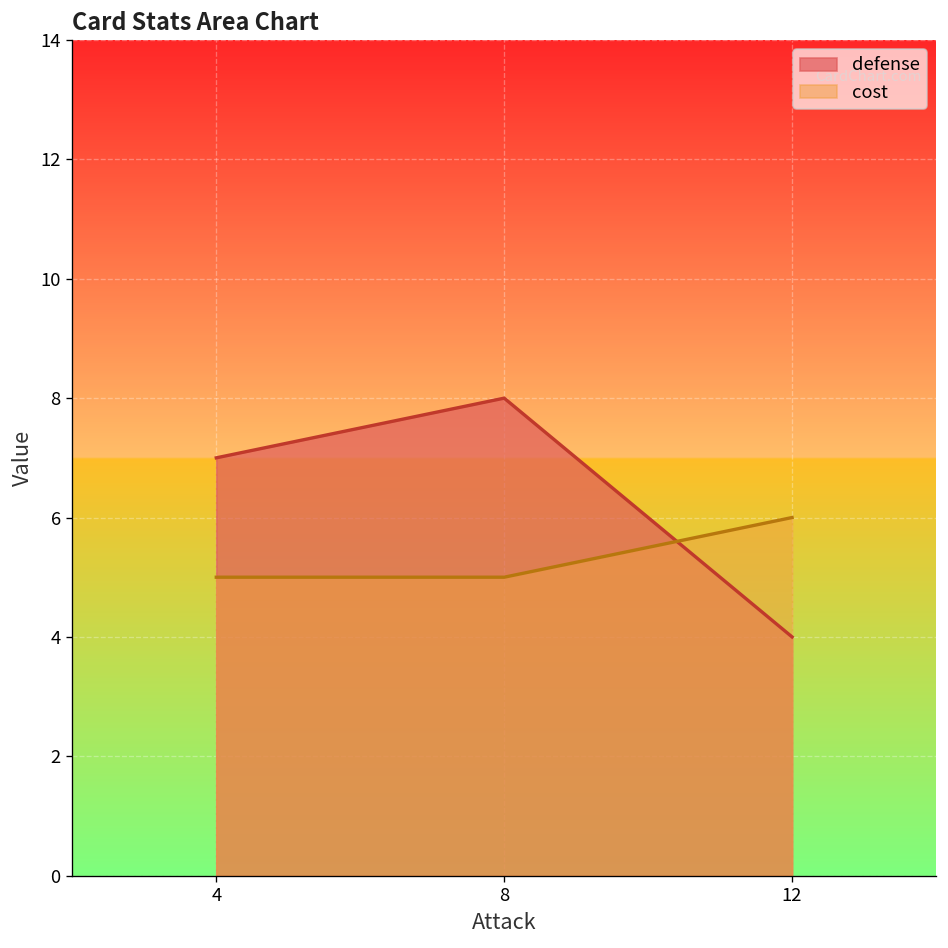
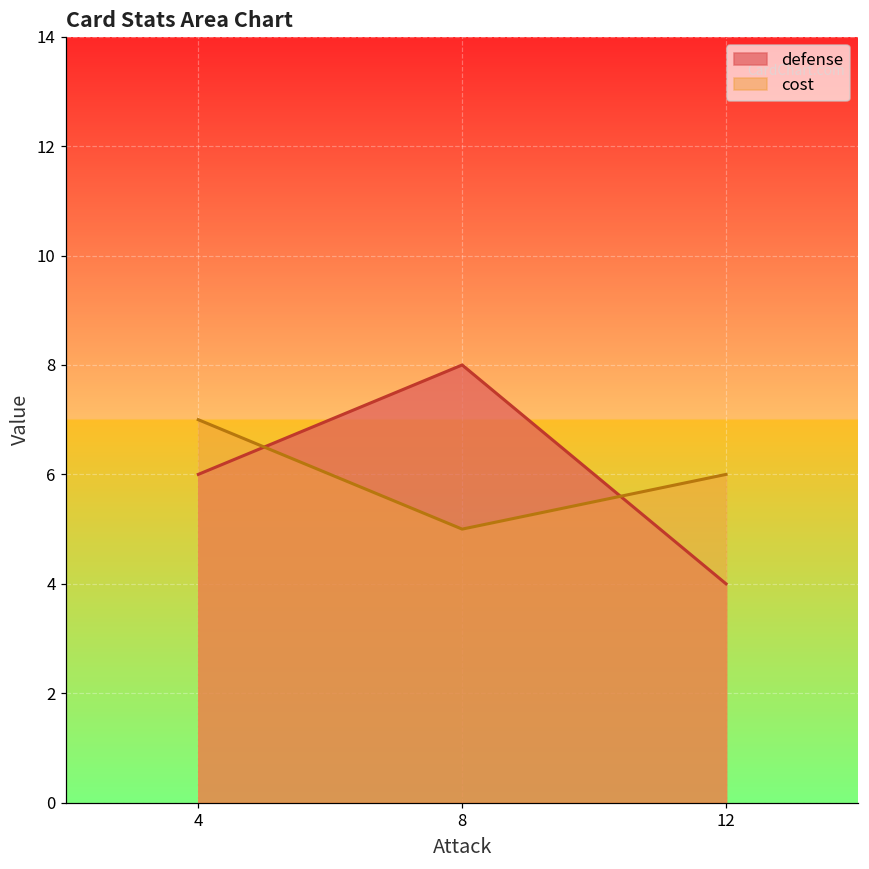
  {
    "defense": {
-     "4": 7,
+     "4": 6,
      "8": 8,
      "12": 4
    },
    "cost": {
-     "4": 5,
+     "4": 7,
      "8": 5,
      "12": 6
    }
  }
